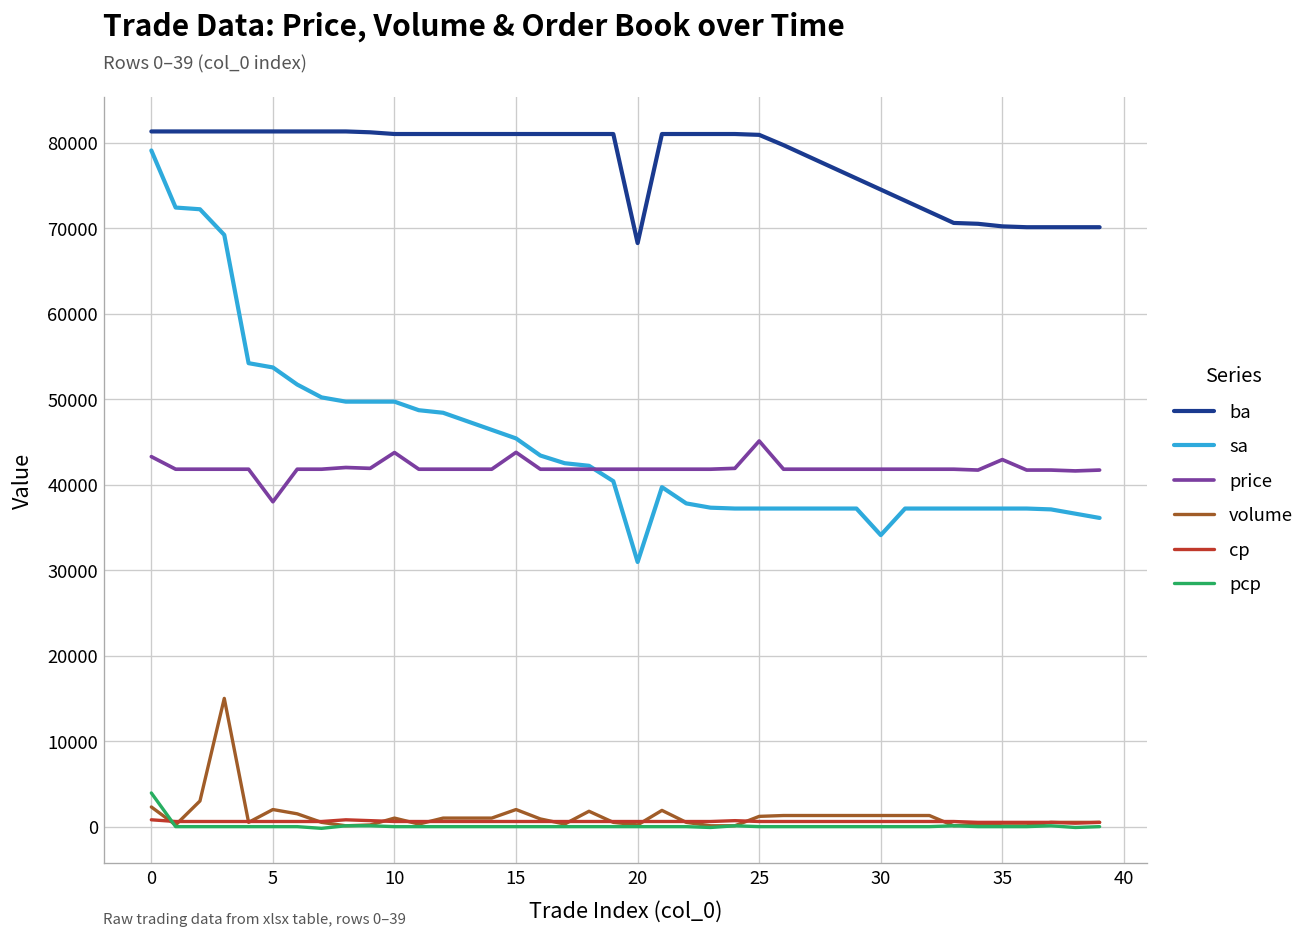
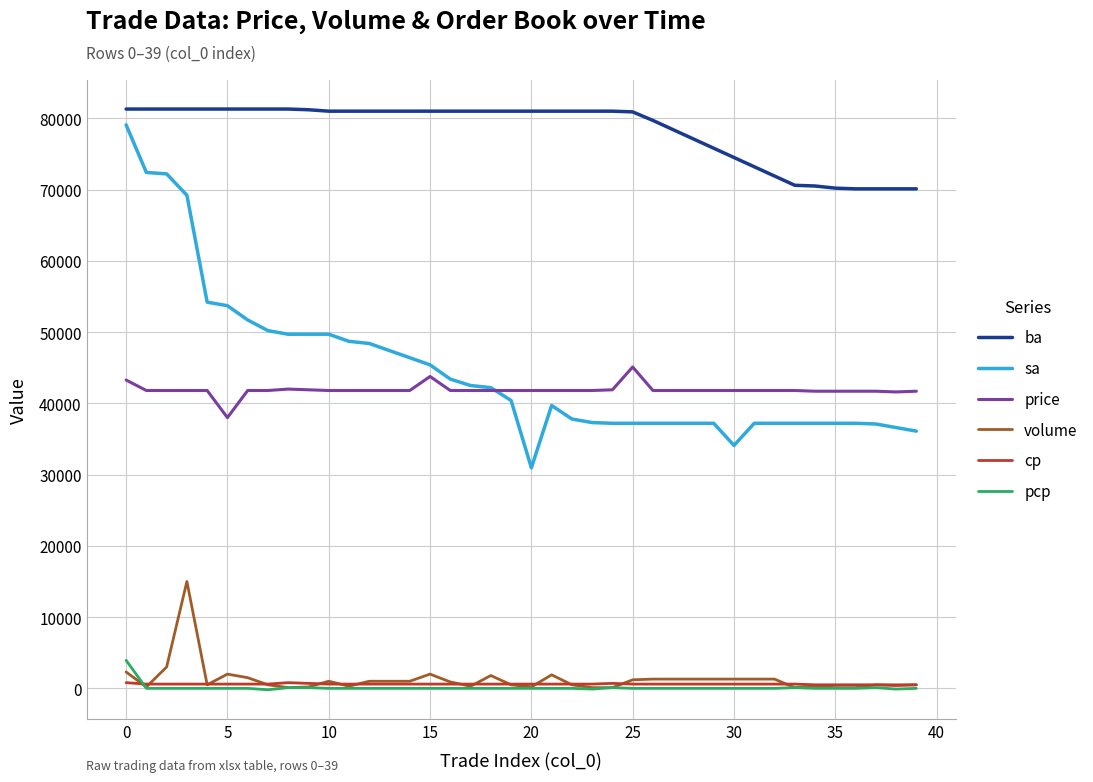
  {
    "ba": {
      "0": 81000,
      "5": 81000,
      "10": 81000,
      "15": 81000,
-     "20": 68000,
+     "20": 81000,
      "25": 81000,
      "30": 75000,
      "35": 70000
    },
    "sa": {
      "0": 79000,
      "5": 54000,
      "10": 50000,
      "15": 45000,
      "20": 31000,
      "25": 37000,
      "30": 34000,
      "35": 37000
    },
    "price": {
      "0": 43000,
      "5": 38000,
-     "10": 44000,
+     "10": 42000,
      "15": 44000,
      "20": 42000,
      "25": 45000,
      "30": 42000,
-     "35": 43000
+     "35": 42000
    },
    "pcp": {
      "0": 4000,
      "5": 0,
      "10": 0,
      "15": 0,
      "25": 0,
      "30": 0
    }
  }
